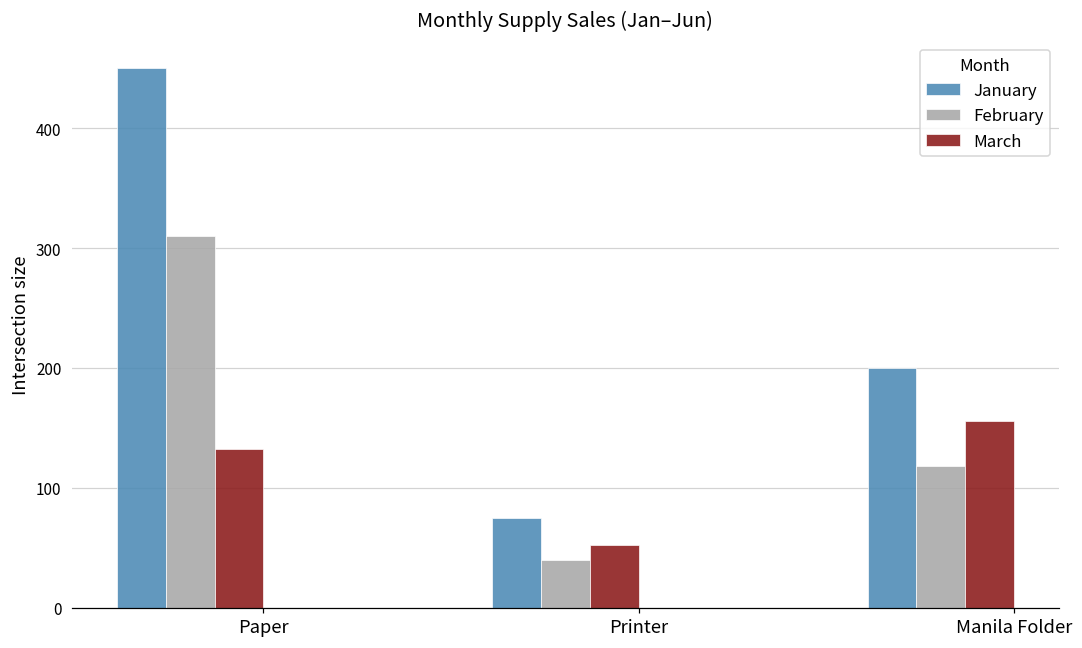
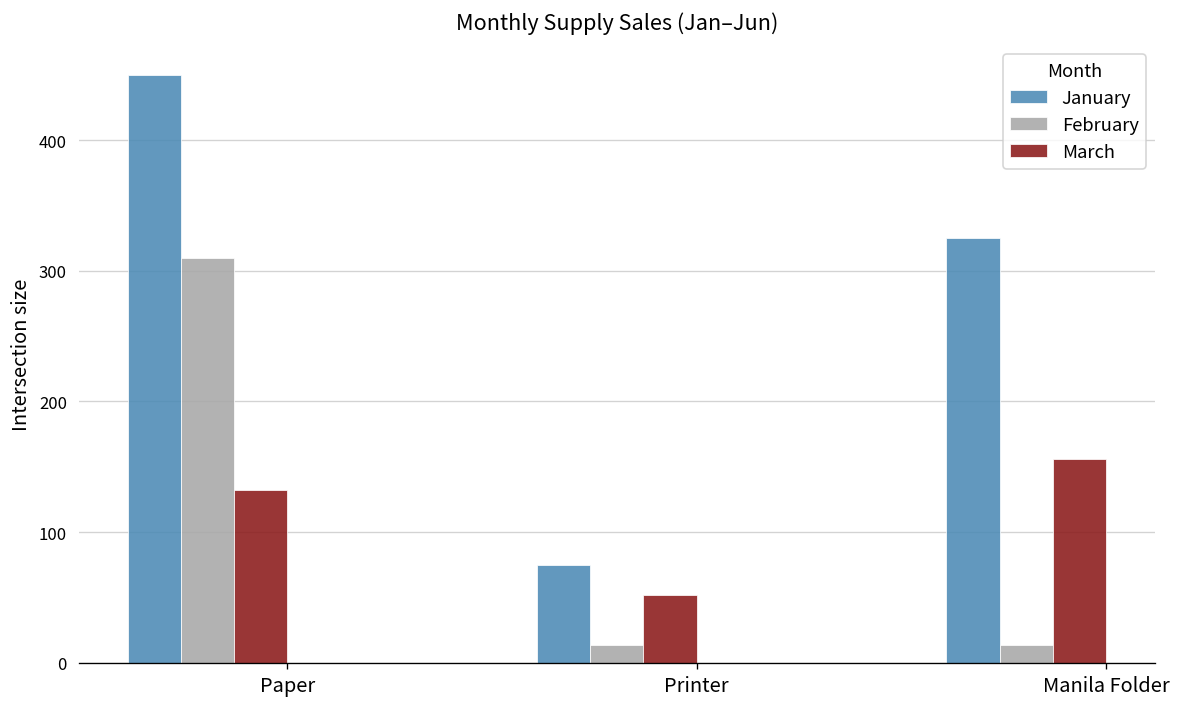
  {
    "January": {
      "Paper": 450,
      "Printer": 75,
-     "Manila Folder": 200
+     "Manila Folder": 325
    },
    "February": {
      "Paper": 310,
-     "Printer": 40,
-     "Manila Folder": 118
+     "Printer": 14,
+     "Manila Folder": 14
    },
    "March": {
      "Paper": 132,
      "Printer": 52,
      "Manila Folder": 156
    }
  }
